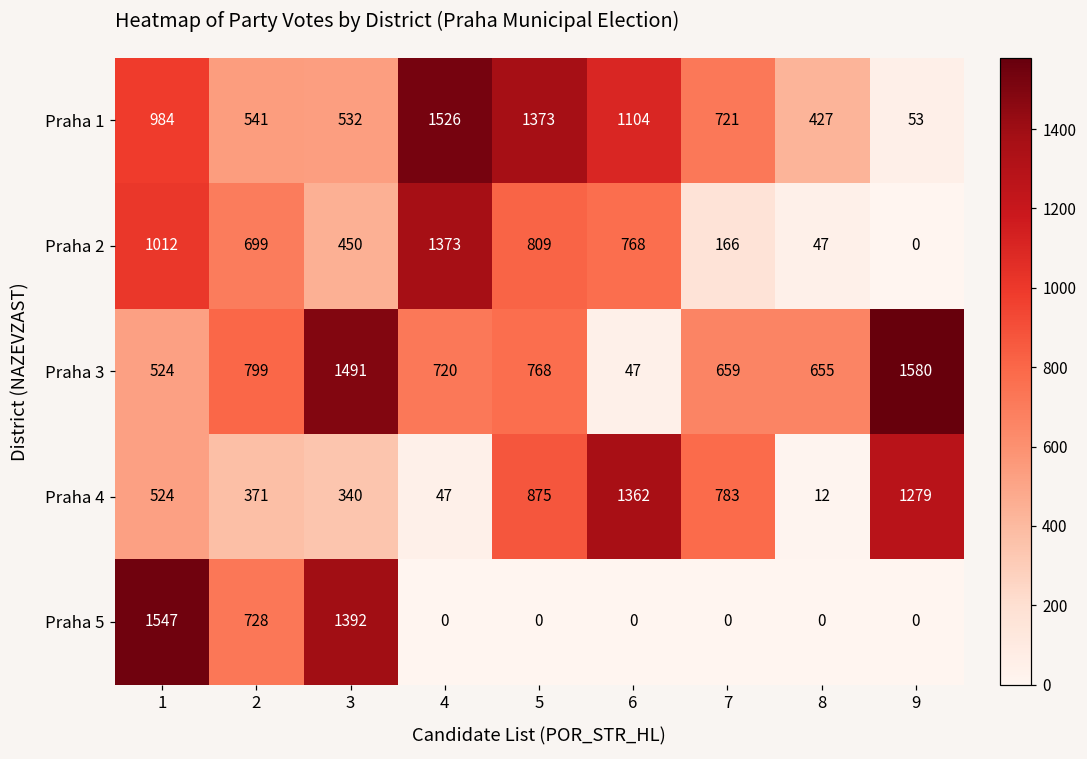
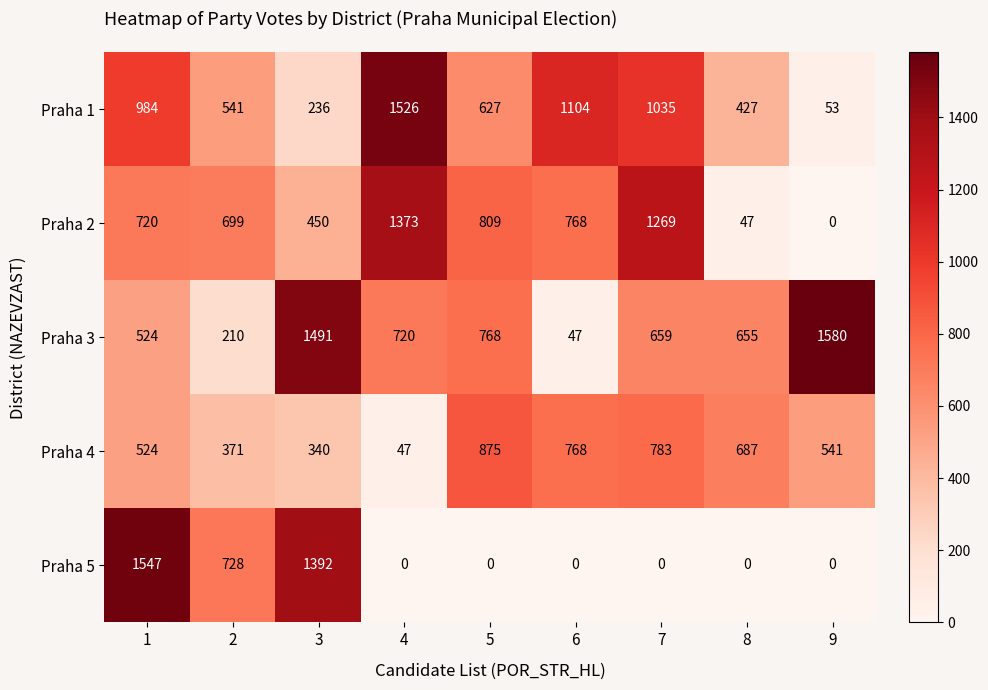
  {
    "Praha 1": {
      "1": 984,
      "2": 541,
-     "3": 532,
+     "3": 236,
      "4": 1526,
-     "5": 1373,
+     "5": 627,
      "6": 1104,
-     "7": 721,
+     "7": 1035,
      "8": 427,
      "9": 53
    },
    "Praha 2": {
-     "1": 1012,
+     "1": 720,
      "2": 699,
      "3": 450,
      "4": 1373,
      "5": 809,
      "6": 768,
-     "7": 166,
+     "7": 1269,
      "8": 47,
      "9": 0
    },
    "Praha 3": {
      "1": 524,
-     "2": 799,
+     "2": 210,
      "3": 1491,
      "4": 720,
      "5": 768,
      "6": 47,
      "7": 659,
      "8": 655,
      "9": 1580
    },
    "Praha 4": {
      "1": 524,
      "2": 371,
      "3": 340,
      "4": 47,
      "5": 875,
-     "6": 1362,
+     "6": 768,
      "7": 783,
-     "8": 12,
-     "9": 1279
+     "8": 687,
+     "9": 541
    },
    "Praha 5": {
      "1": 1547,
      "2": 728,
      "3": 1392,
      "4": 0,
      "5": 0,
      "6": 0,
      "7": 0,
      "8": 0,
      "9": 0
    }
  }
